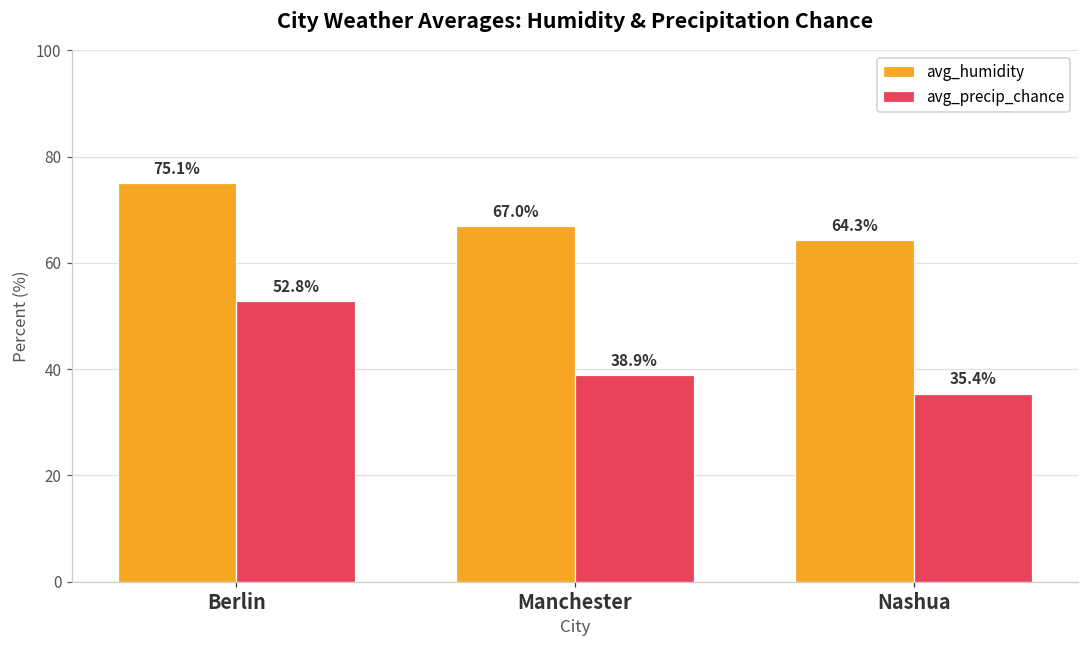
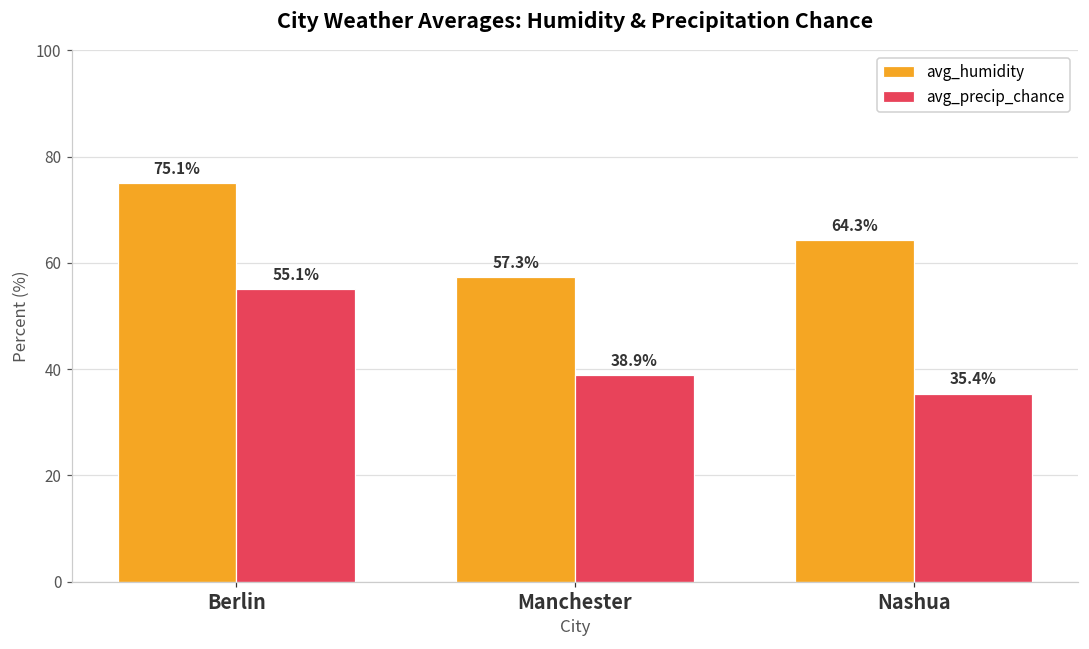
  {
    "avg_humidity": {
      "Berlin": "75.1%",
-     "Manchester": "67.0%",
+     "Manchester": "57.3%",
      "Nashua": "64.3%"
    },
    "avg_precip_chance": {
-     "Berlin": "52.8%",
+     "Berlin": "55.1%",
      "Manchester": "38.9%",
      "Nashua": "35.4%"
    }
  }
